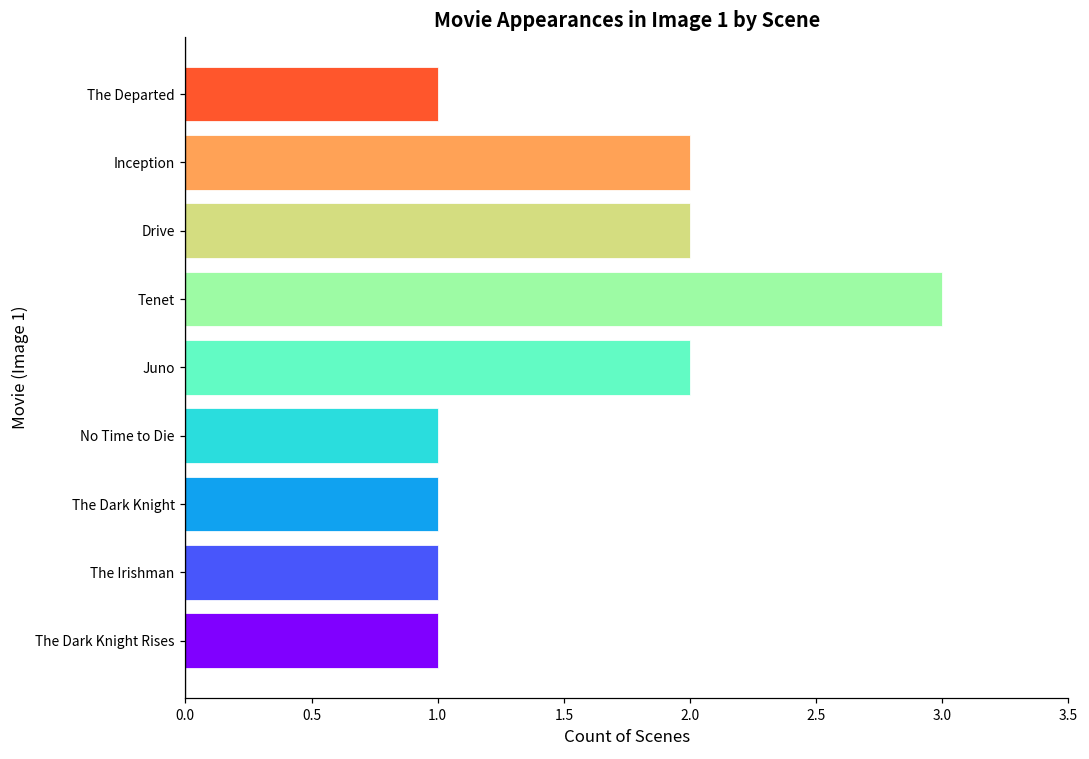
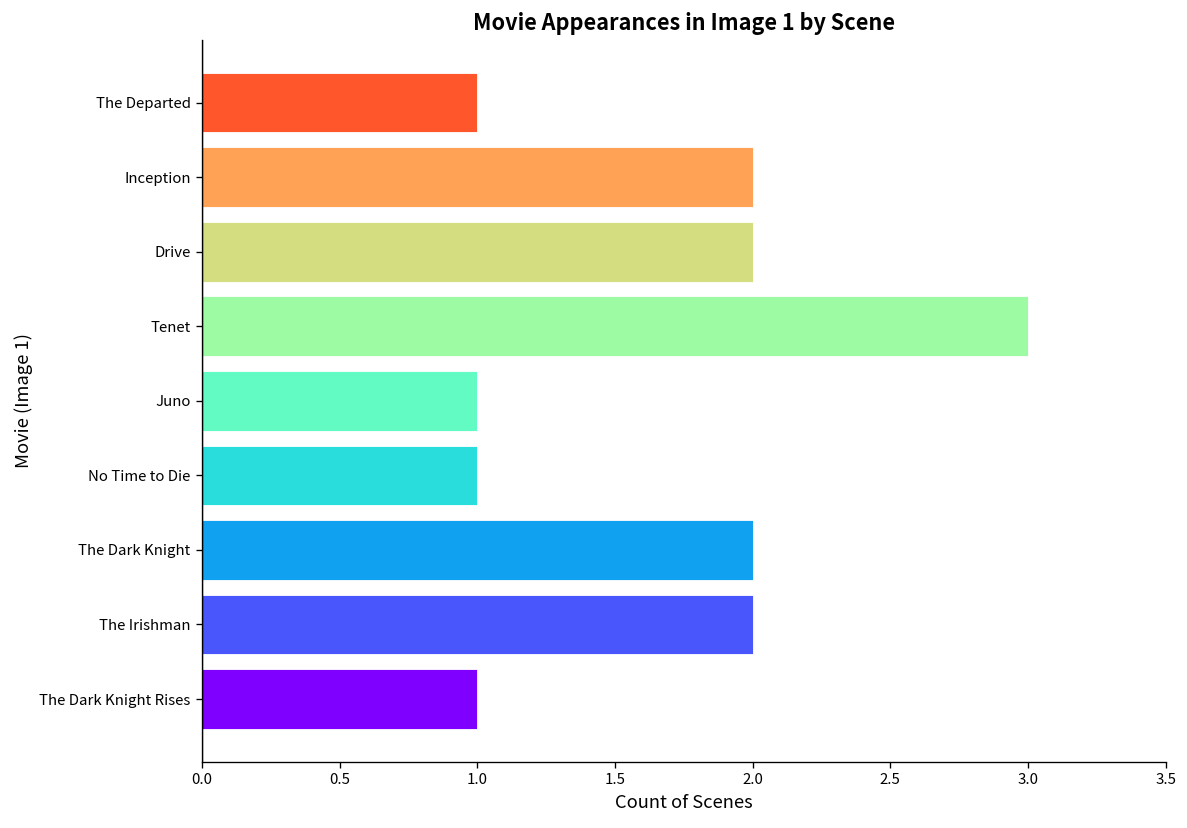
  {
    "The Departed": 1,
    "Inception": 2,
    "Drive": 2,
    "Tenet": 3,
-   "Juno": 2,
+   "Juno": 1,
    "No Time to Die": 1,
-   "The Dark Knight": 1,
-   "The Irishman": 1,
+   "The Dark Knight": 2,
+   "The Irishman": 2,
    "The Dark Knight Rises": 1
  }
